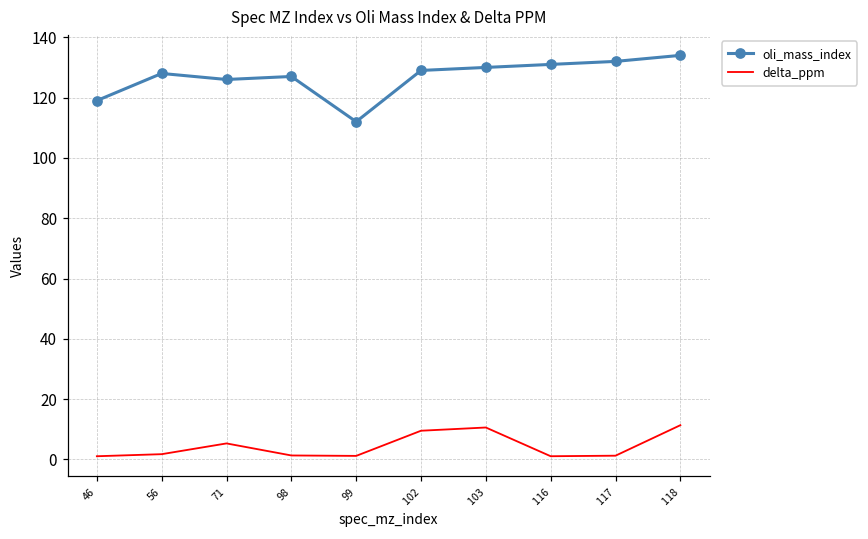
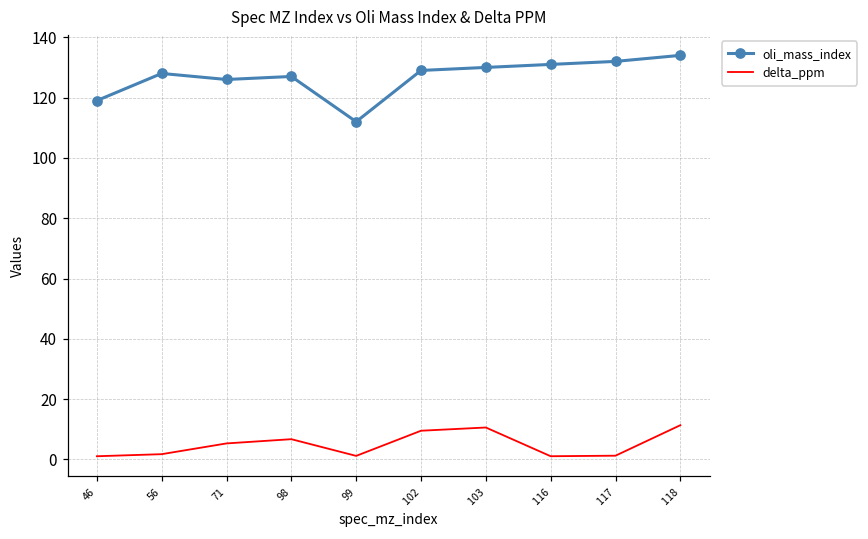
  {
    "oli_mass_index": {
      "46": 119,
      "56": 128,
      "71": 126,
      "98": 127,
      "99": 112,
      "102": 129,
      "103": 130,
      "116": 131,
      "117": 132,
      "118": 134
    },
    "delta_ppm": {
      "46": 1,
      "56": 2,
      "71": 5,
-     "98": 1,
+     "98": 7,
      "99": 1,
      "102": 10,
      "103": 11,
      "116": 1,
      "117": 1,
      "118": 11
    }
  }
